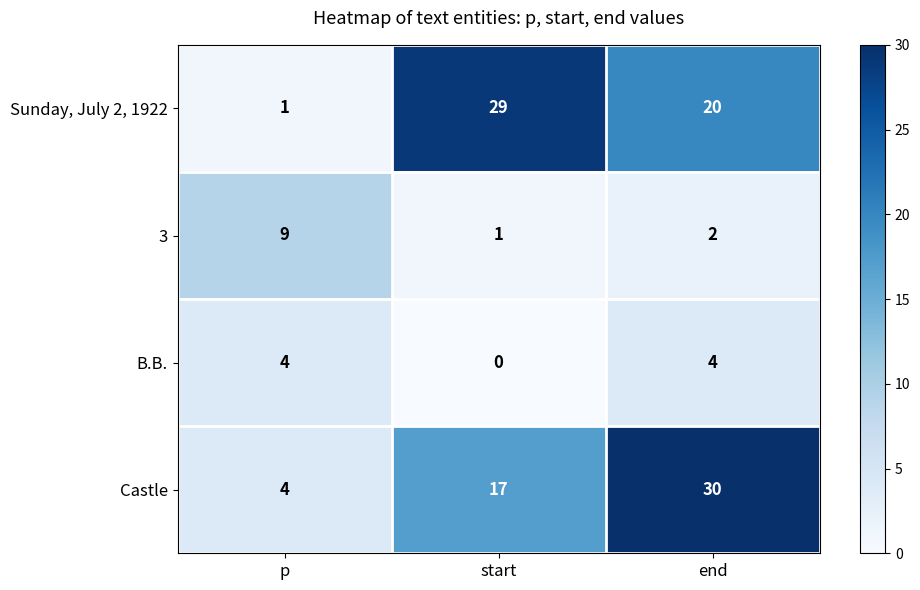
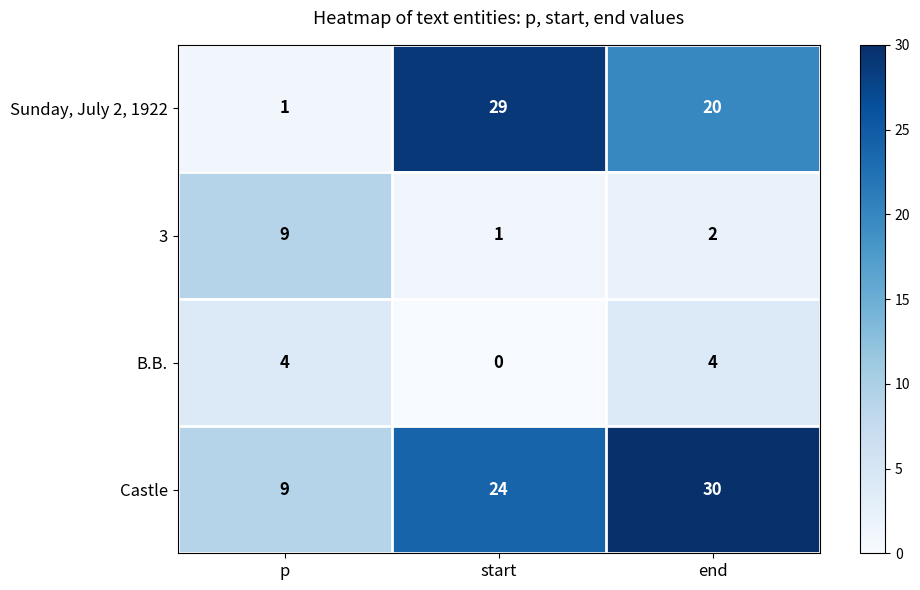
  {
    "Sunday, July 2, 1922": {
      "p": 1,
      "start": 29,
      "end": 20
    },
    "3": {
      "p": 9,
      "start": 1,
      "end": 2
    },
    "B.B.": {
      "p": 4,
      "start": 0,
      "end": 4
    },
    "Castle": {
-     "p": 4,
-     "start": 17,
+     "p": 9,
+     "start": 24,
      "end": 30
    }
  }
